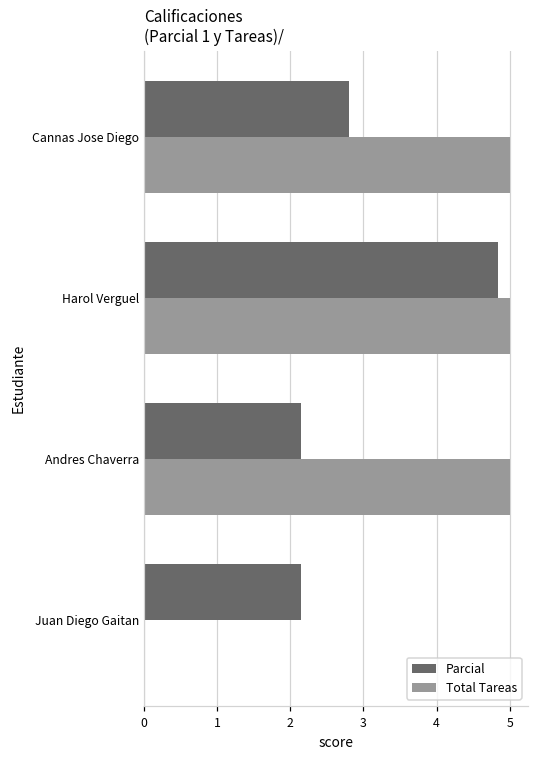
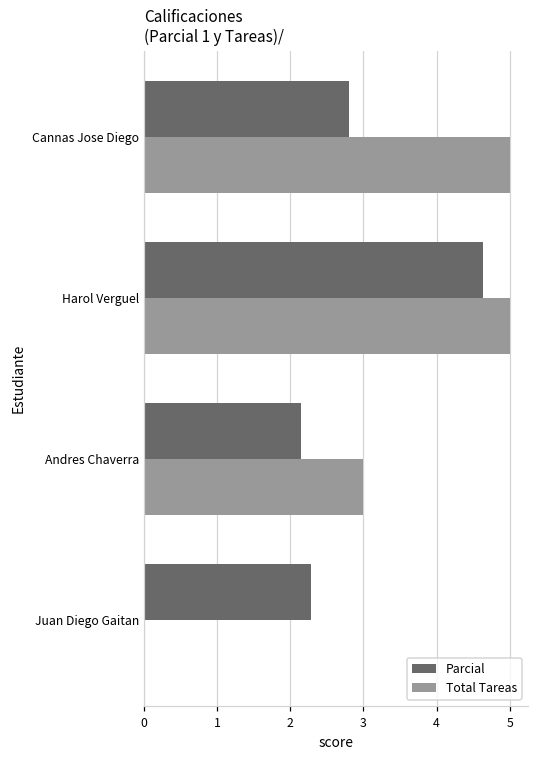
  {
    "Parcial": {
      "Cannas Jose Diego": 2.8,
-     "Harol Verguel": 4.8,
+     "Harol Verguel": 4.6,
      "Andres Chaverra": 2.1,
-     "Juan Diego Gaitan": 2.2
+     "Juan Diego Gaitan": 2.3
    },
    "Total Tareas": {
      "Cannas Jose Diego": 5,
      "Harol Verguel": 5,
-     "Andres Chaverra": 5,
+     "Andres Chaverra": 3,
      "Juan Diego Gaitan": 0
    }
  }
